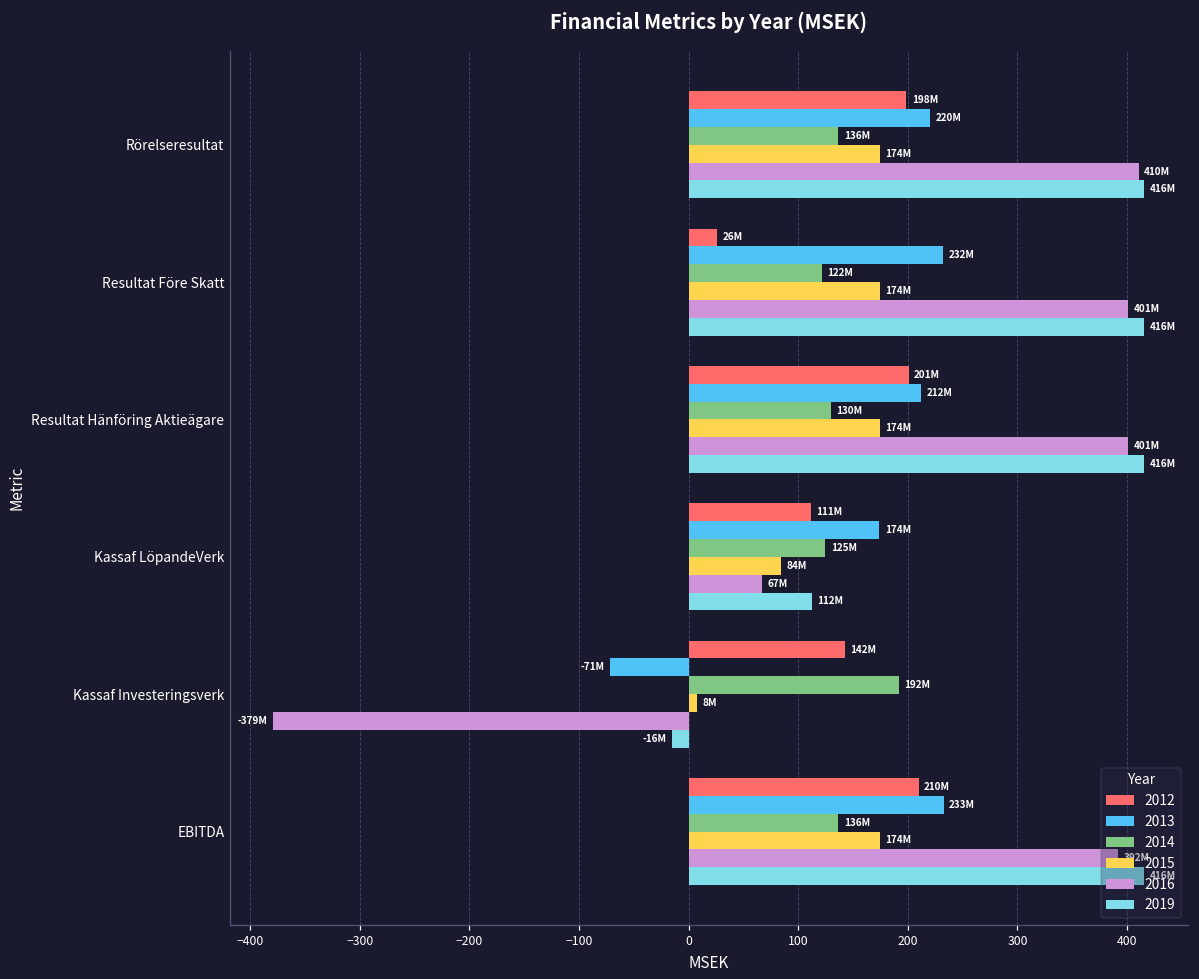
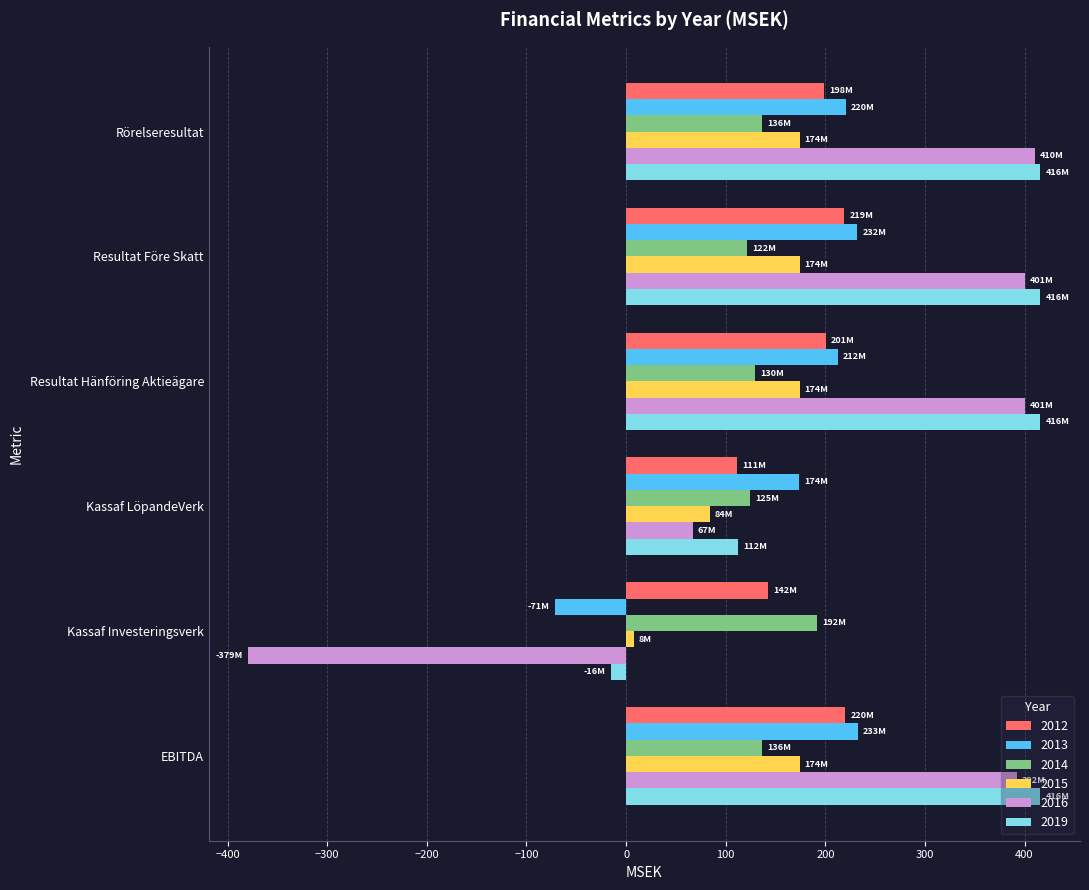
  {
    "2012": {
      "Rörelseresultat": "198M",
-     "Resultat Före Skatt": "26M",
+     "Resultat Före Skatt": "219M",
      "Resultat Hänföring Aktieägare": "201M",
      "Kassaf LöpandeVerk": "111M",
      "Kassaf Investeringsverk": "142M",
-     "EBITDA": "210M"
+     "EBITDA": "220M"
    },
    "2014": {
      "Rörelseresultat": "136M",
      "Resultat Före Skatt": "122M",
      "Resultat Hänföring Aktieägare": "130M",
      "Kassaf LöpandeVerk": "125M",
      "Kassaf Investeringsverk": "192M",
      "EBITDA": "136M"
    },
    "2015": {
      "Rörelseresultat": "174M",
      "Resultat Före Skatt": "174M",
      "Resultat Hänföring Aktieägare": "174M",
      "Kassaf LöpandeVerk": "84M",
      "Kassaf Investeringsverk": "8M",
      "EBITDA": "174M"
    },
    "2016": {
      "Rörelseresultat": "410M",
      "Resultat Före Skatt": "401M",
      "Resultat Hänföring Aktieägare": "401M",
      "Kassaf LöpandeVerk": "67M",
      "Kassaf Investeringsverk": "-379M"
    }
  }
